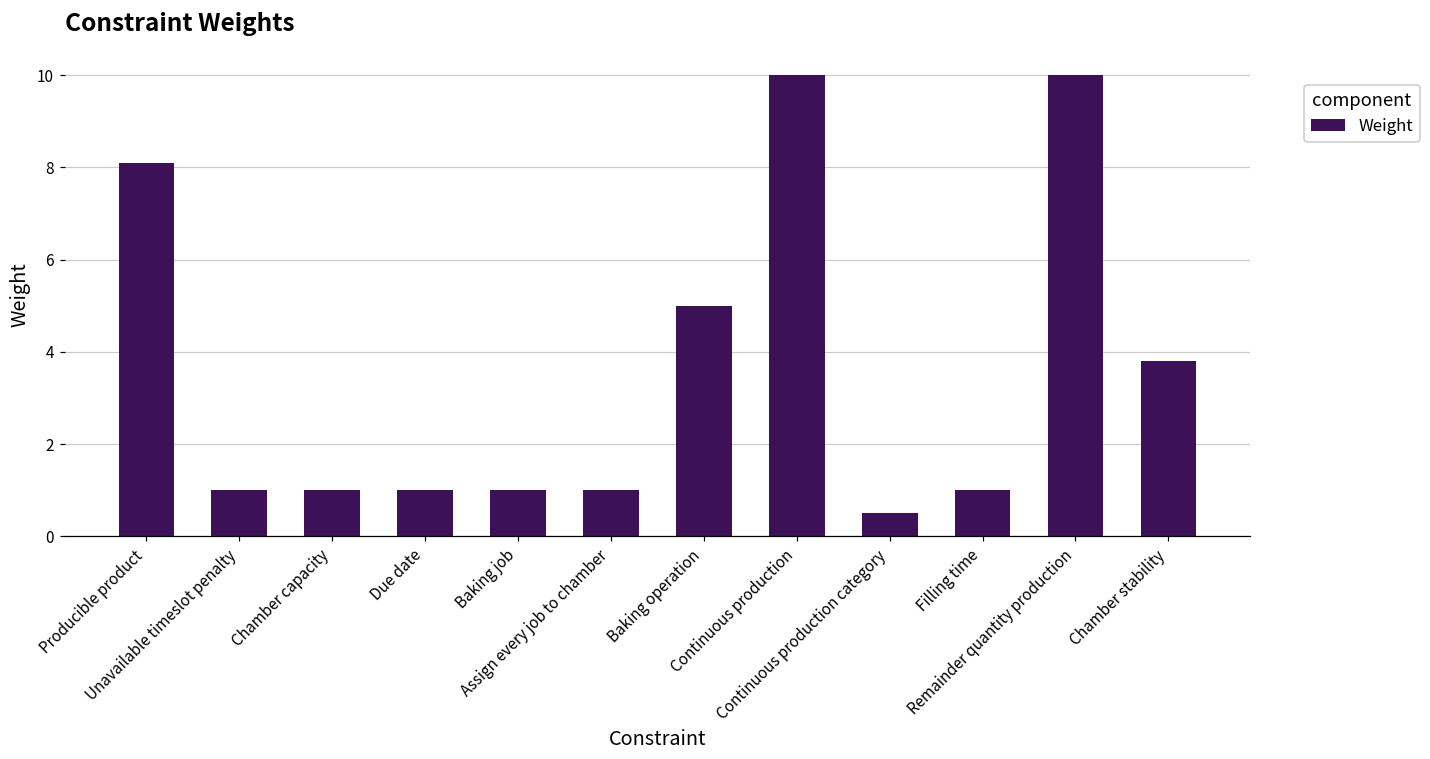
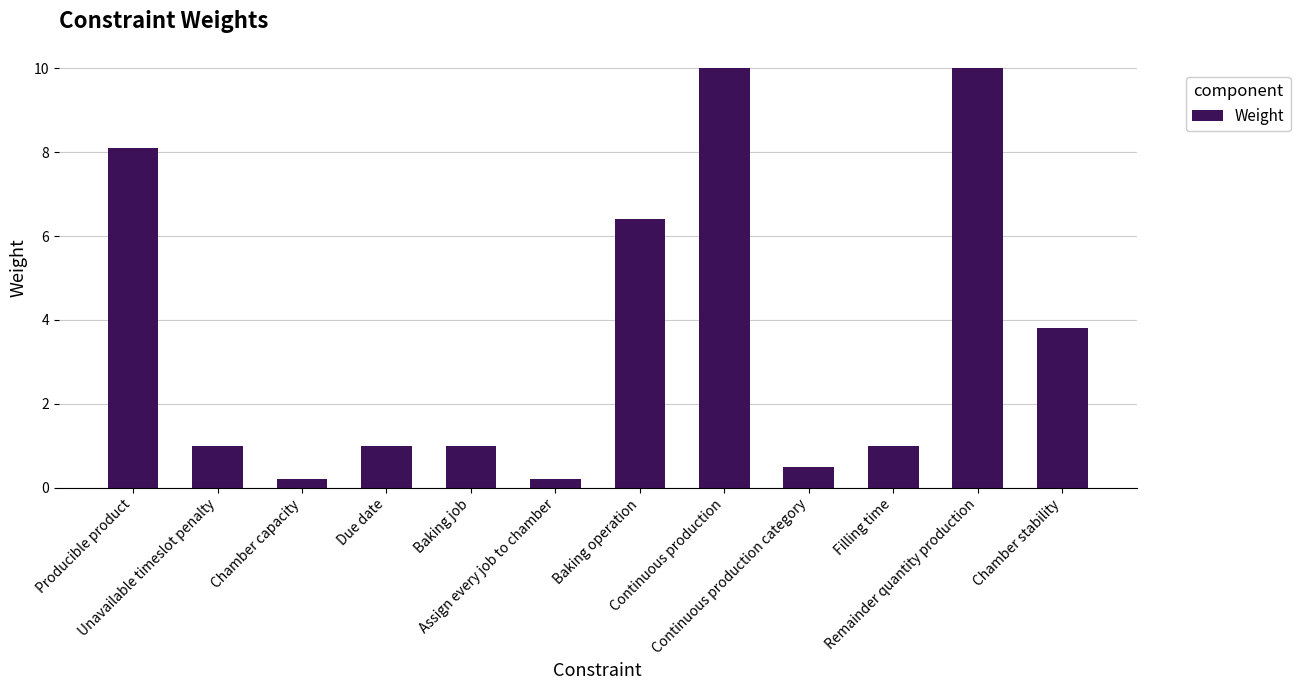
  {
    "Producible product": 8.1,
    "Unavailable timeslot penalty": 1.0,
-   "Chamber capacity": 1.0,
+   "Chamber capacity": 0.2,
    "Due date": 1.0,
    "Baking job": 1.0,
-   "Assign every job to chamber": 1.0,
-   "Baking operation": 5.0,
+   "Assign every job to chamber": 0.2,
+   "Baking operation": 6.4,
    "Continuous production": 10.0,
    "Continuous production category": 0.5,
    "Filling time": 1.0,
    "Remainder quantity production": 10.0,
    "Chamber stability": 3.8
  }
